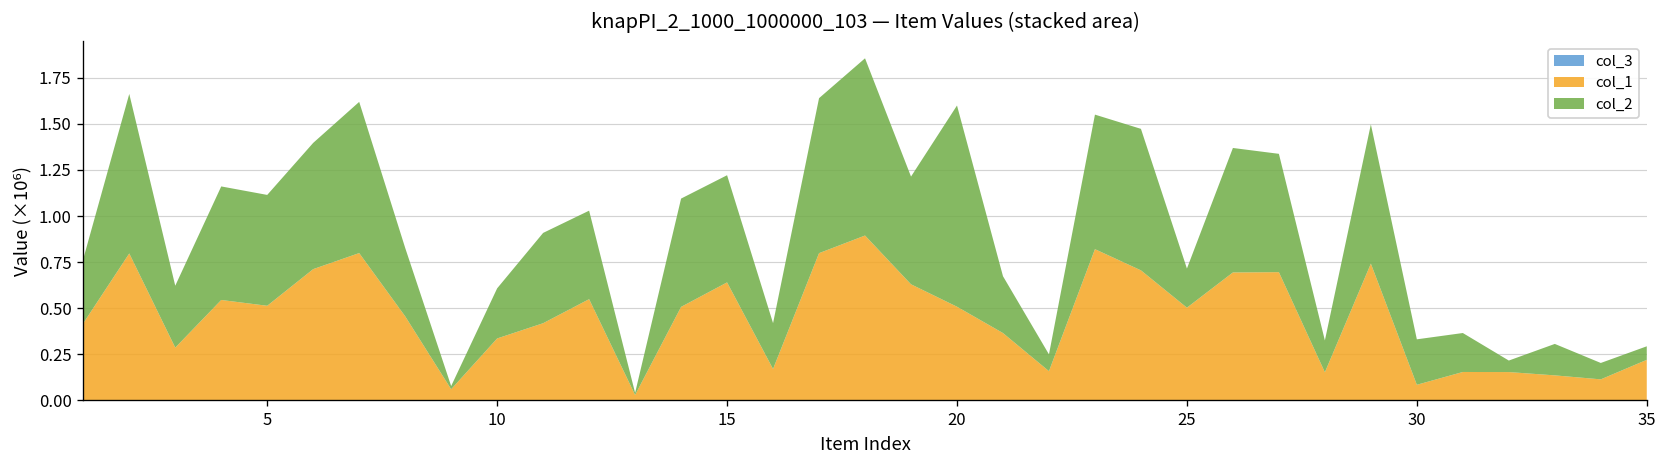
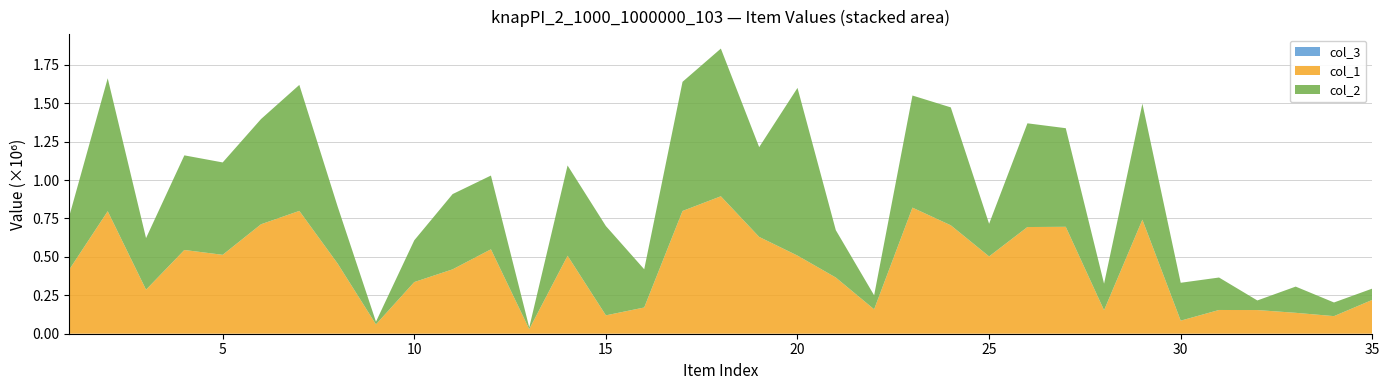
  {
    "col_1": {
      "5": 0.51,
      "10": 0.34,
-     "15": 0.64,
+     "15": 0.12,
      "20": 0.51,
      "25": 0.50,
      "30": 0.08,
      "35": 0.22
    },
    "col_2": {
      "5": 0.60,
      "10": 0.27,
      "15": 0.58,
      "20": 1.09,
      "25": 0.21,
      "30": 0.25,
      "35": 0.07
    }
  }
